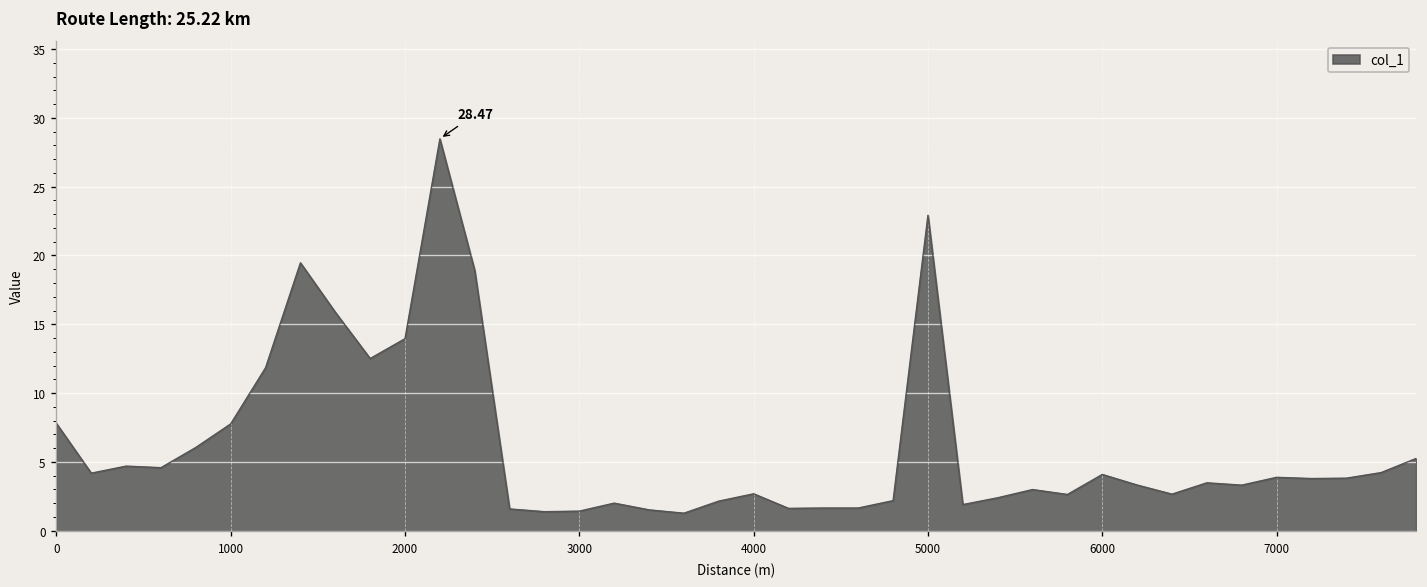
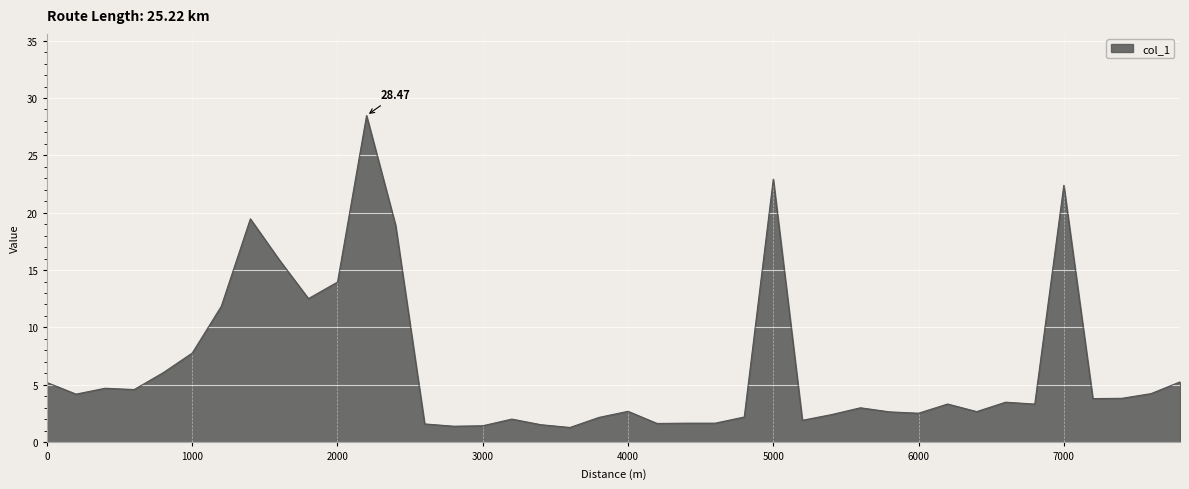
  {
-   "0": 7.8,
+   "0": 5.2,
    "1000": 7.8,
    "2000": 14.0,
    "3000": 1.4,
    "4000": 2.7,
    "5000": 22.9,
-   "6000": 4.1,
-   "7000": 3.9
+   "6000": 2.5,
+   "7000": 22.4
  }
